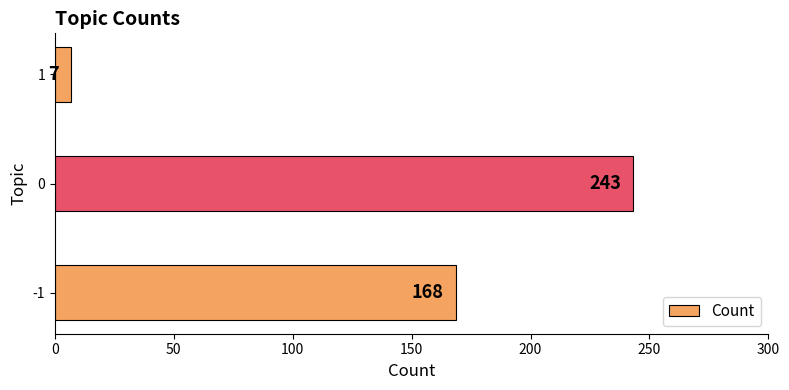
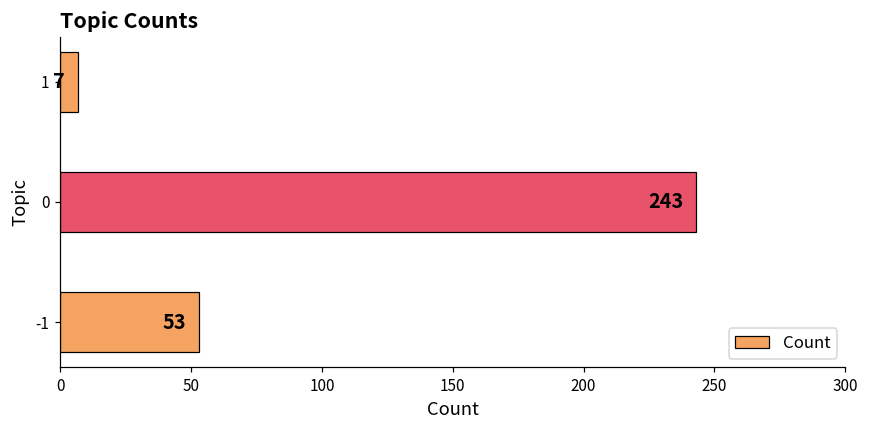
  {
    "1": 7,
    "0": 243,
-   "-1": 168
+   "-1": 53
  }
